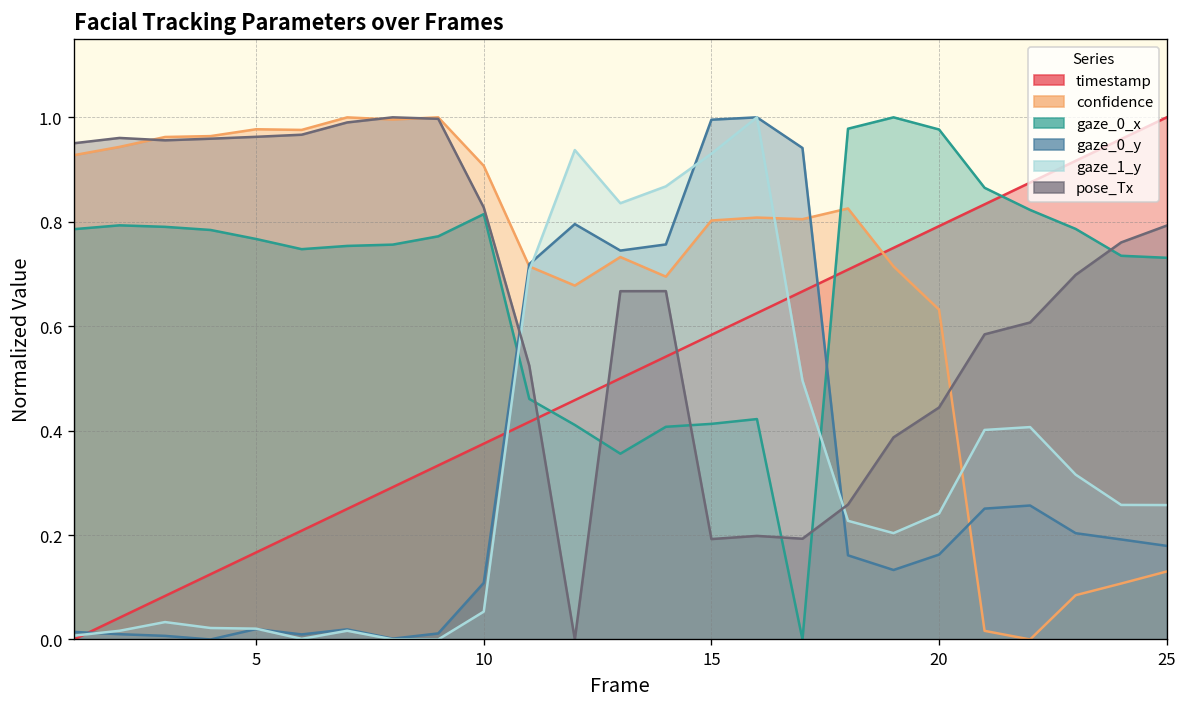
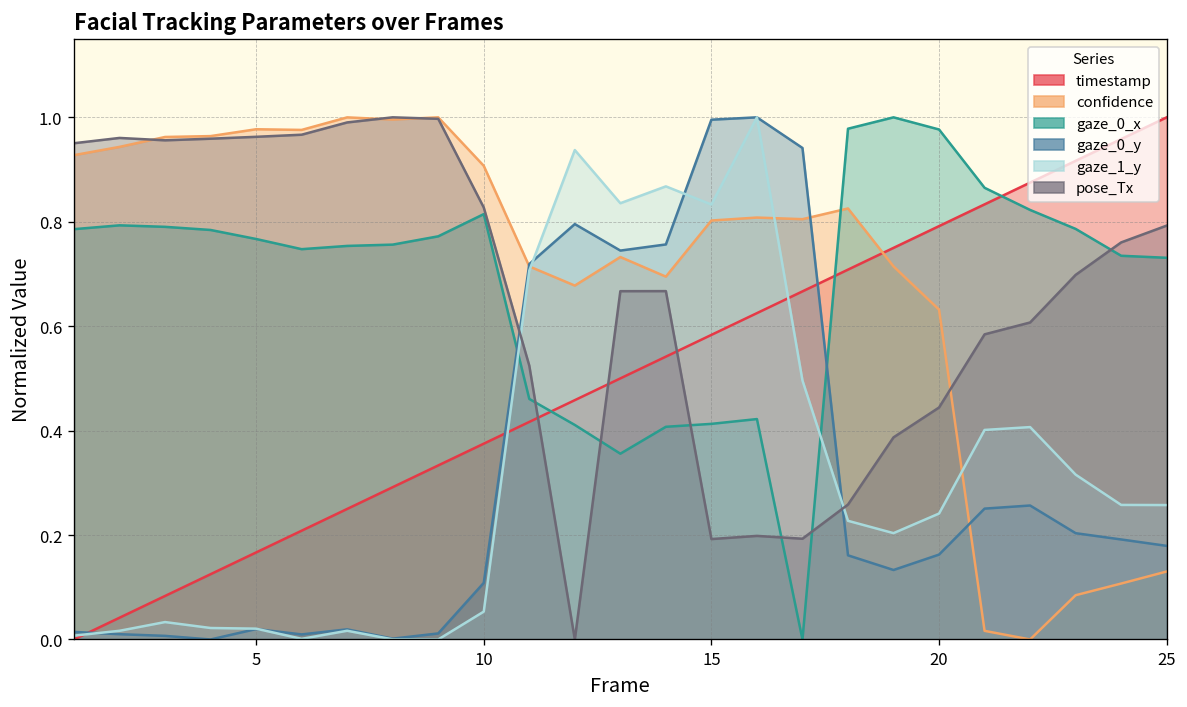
  {
    "gaze_1_y": {
      "10": 0.05,
-     "15": 0.93,
+     "15": 0.83,
      "20": 0.24,
      "25": 0.26
    }
  }
